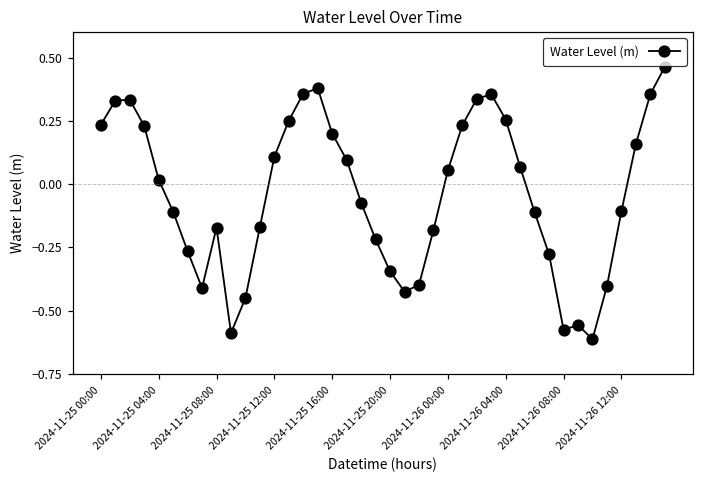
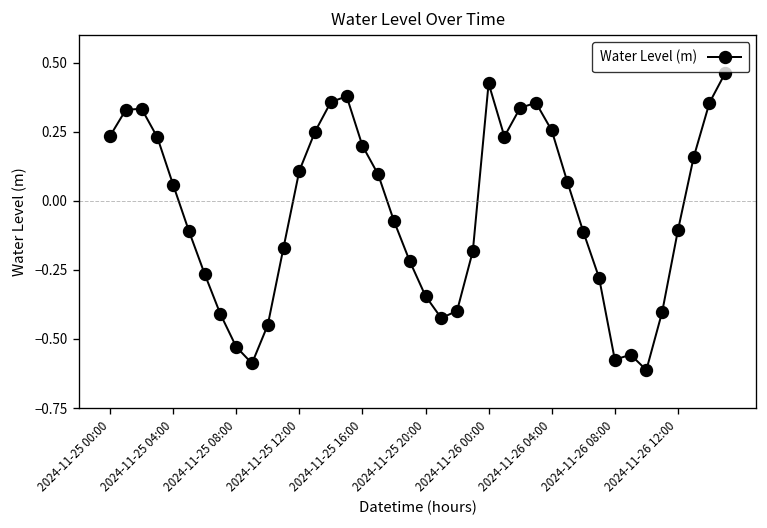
  {
    "2024-11-25 00:00": 0.23,
-   "2024-11-25 04:00": 0.02,
-   "2024-11-25 08:00": -0.17,
+   "2024-11-25 04:00": 0.06,
+   "2024-11-25 08:00": -0.53,
    "2024-11-25 12:00": 0.11,
    "2024-11-25 16:00": 0.20,
    "2024-11-25 20:00": -0.34,
-   "2024-11-26 00:00": 0.05,
+   "2024-11-26 00:00": 0.43,
    "2024-11-26 04:00": 0.26,
    "2024-11-26 08:00": -0.57,
    "2024-11-26 12:00": -0.11
  }
